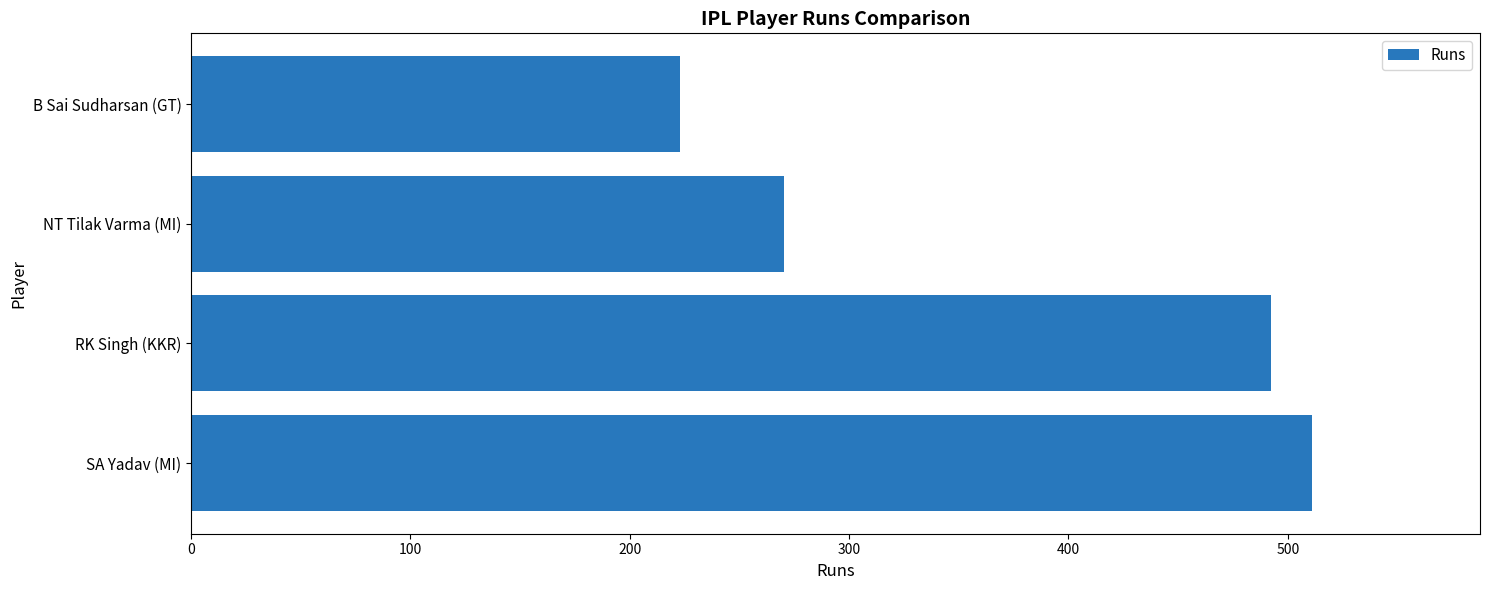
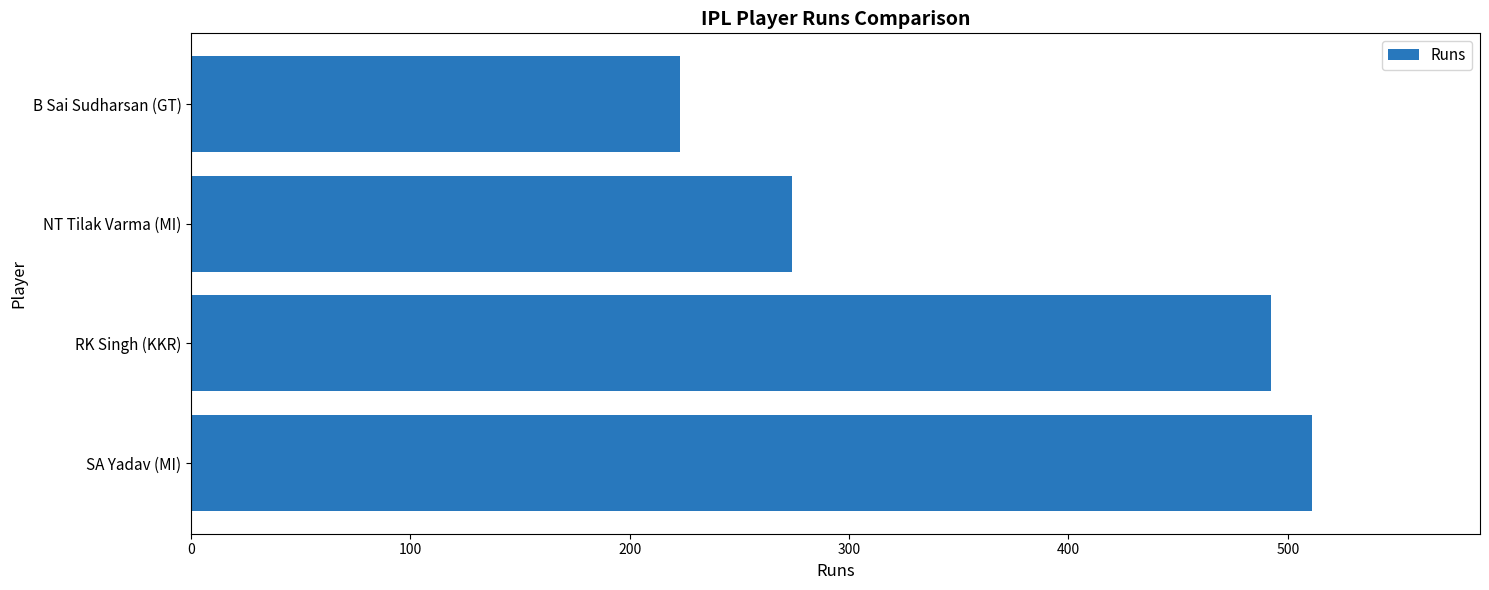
  {
    "B Sai Sudharsan (GT)": 223,
-   "NT Tilak Varma (MI)": 270,
+   "NT Tilak Varma (MI)": 274,
    "RK Singh (KKR)": 492,
    "SA Yadav (MI)": 511
  }
